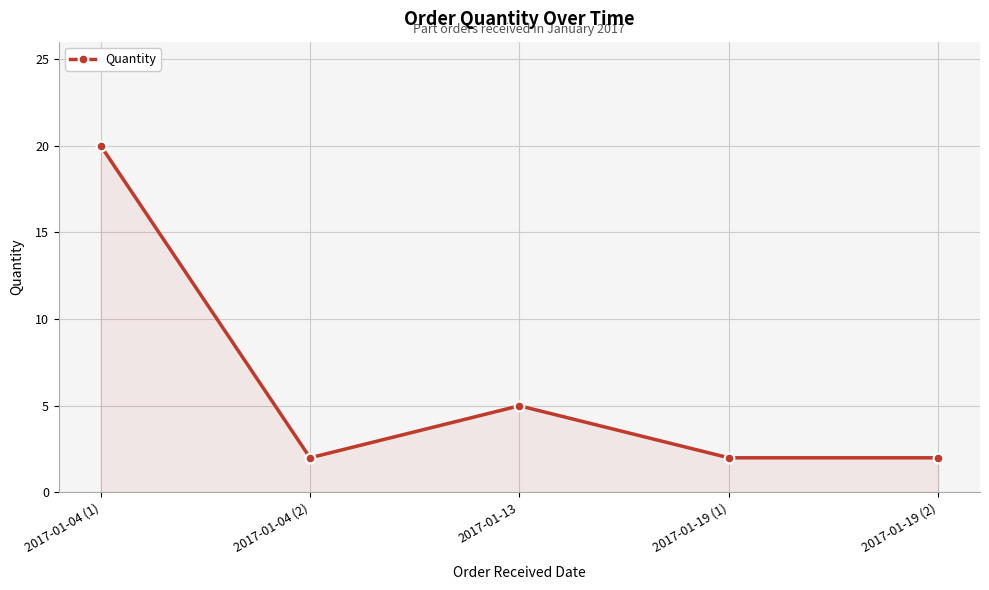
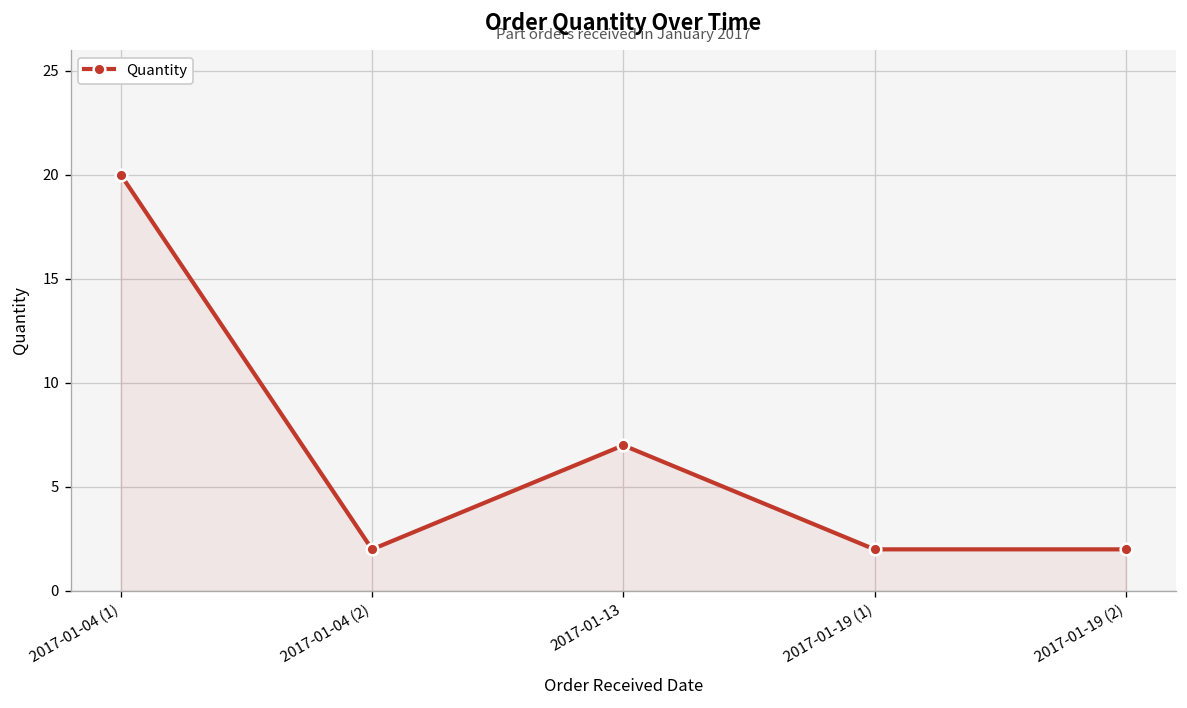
  {
    "2017-01-04 (1)": 20,
    "2017-01-04 (2)": 2,
-   "2017-01-13": 5,
+   "2017-01-13": 7,
    "2017-01-19 (1)": 2,
    "2017-01-19 (2)": 2
  }
